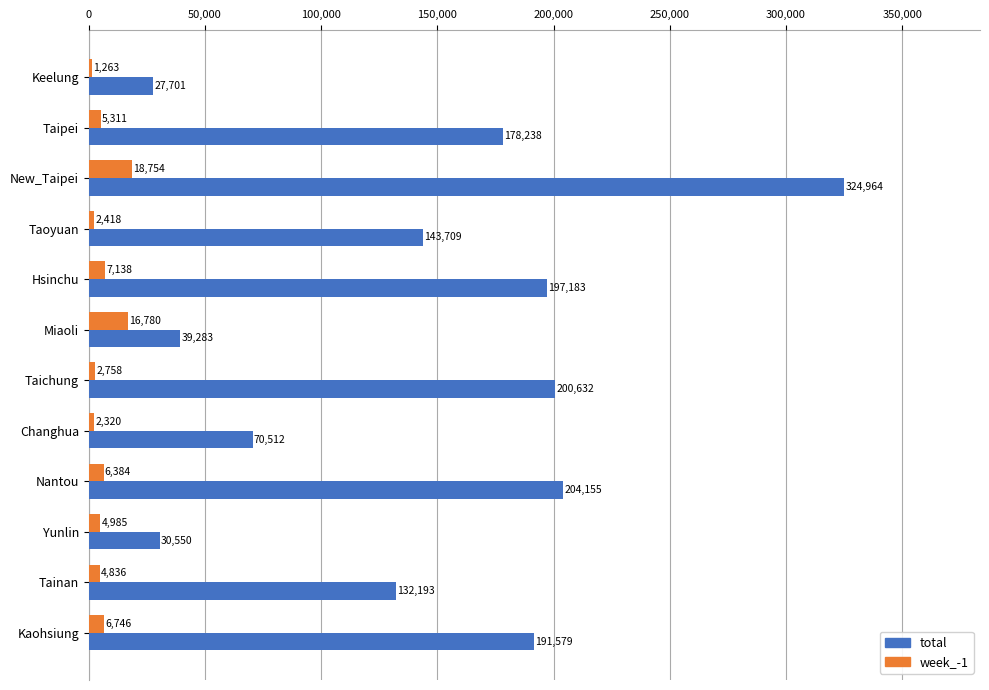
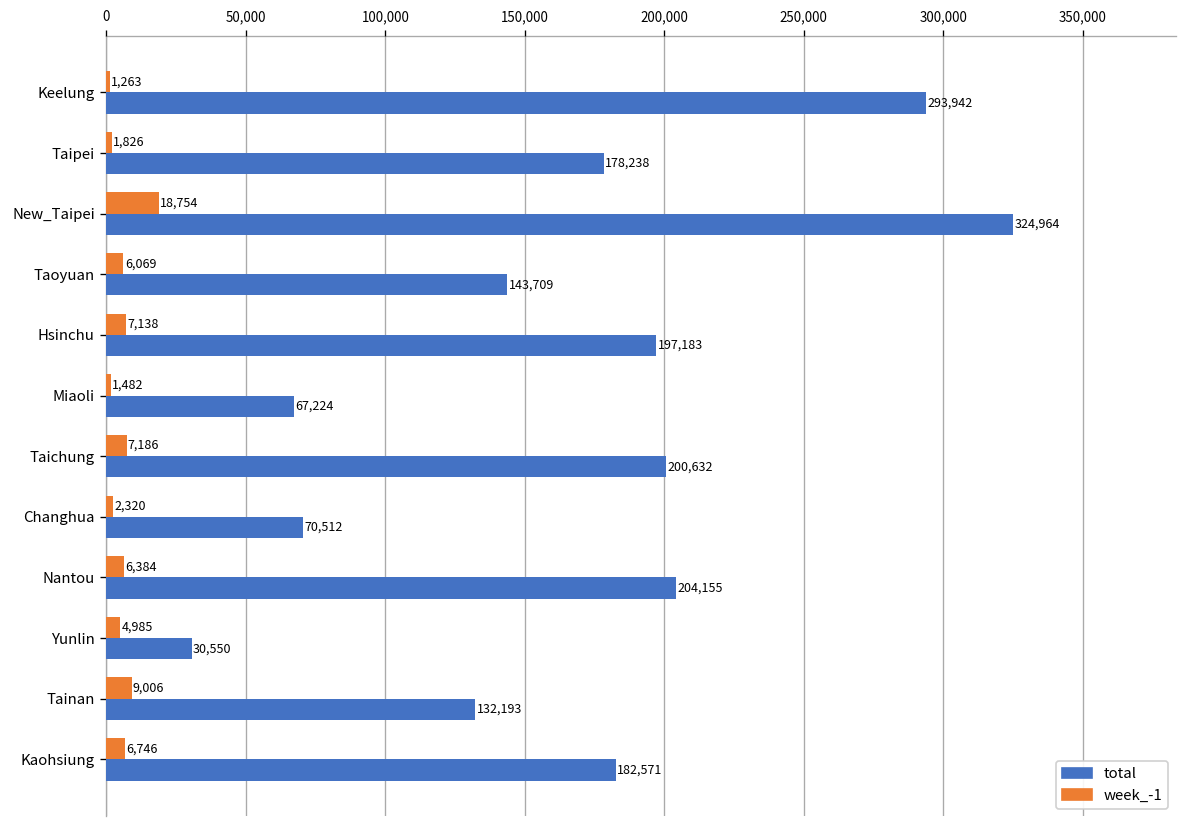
  {
    "total": {
-     "Keelung": "27,701",
+     "Keelung": "293,942",
      "Taipei": "178,238",
      "New_Taipei": "324,964",
      "Taoyuan": "143,709",
      "Hsinchu": "197,183",
-     "Miaoli": "39,283",
+     "Miaoli": "67,224",
      "Taichung": "200,632",
      "Changhua": "70,512",
      "Nantou": "204,155",
      "Yunlin": "30,550",
      "Tainan": "132,193",
-     "Kaohsiung": "191,579"
+     "Kaohsiung": "182,571"
    },
    "week_-1": {
      "Keelung": "1,263",
-     "Taipei": "5,311",
+     "Taipei": "1,826",
      "New_Taipei": "18,754",
-     "Taoyuan": "2,418",
+     "Taoyuan": "6,069",
      "Hsinchu": "7,138",
-     "Miaoli": "16,780",
-     "Taichung": "2,758",
+     "Miaoli": "1,482",
+     "Taichung": "7,186",
      "Changhua": "2,320",
      "Nantou": "6,384",
      "Yunlin": "4,985",
-     "Tainan": "4,836",
+     "Tainan": "9,006",
      "Kaohsiung": "6,746"
    }
  }
